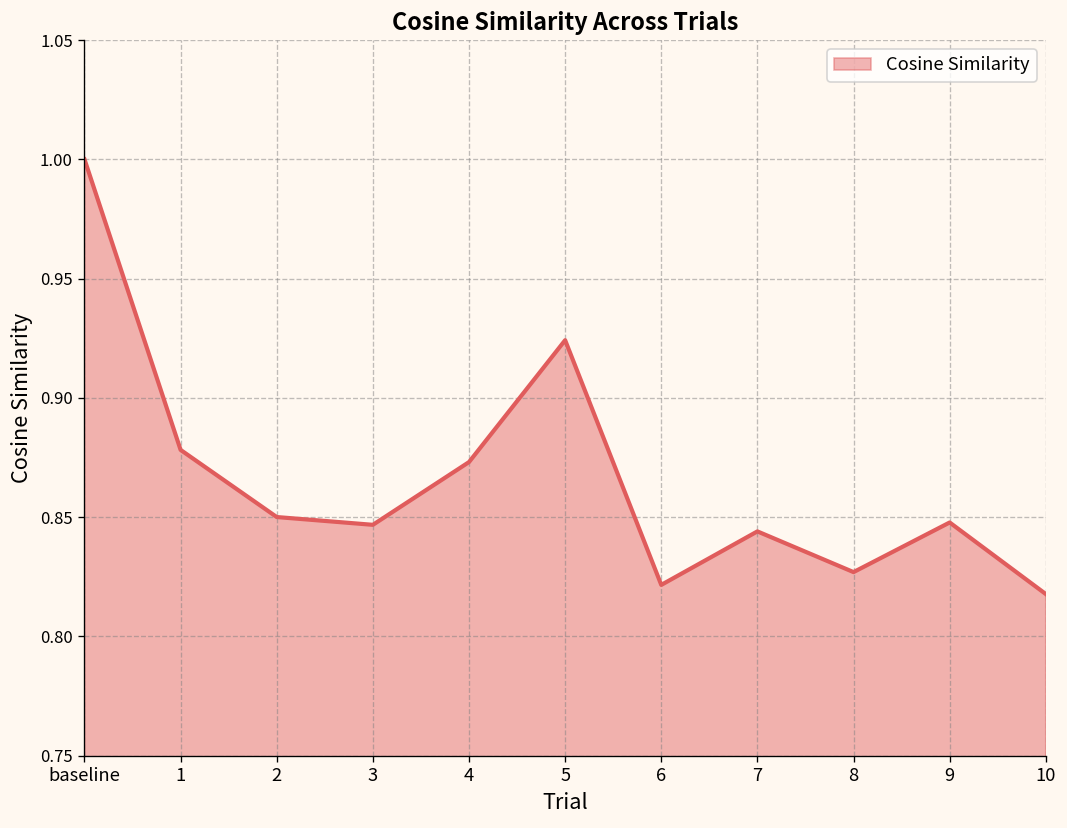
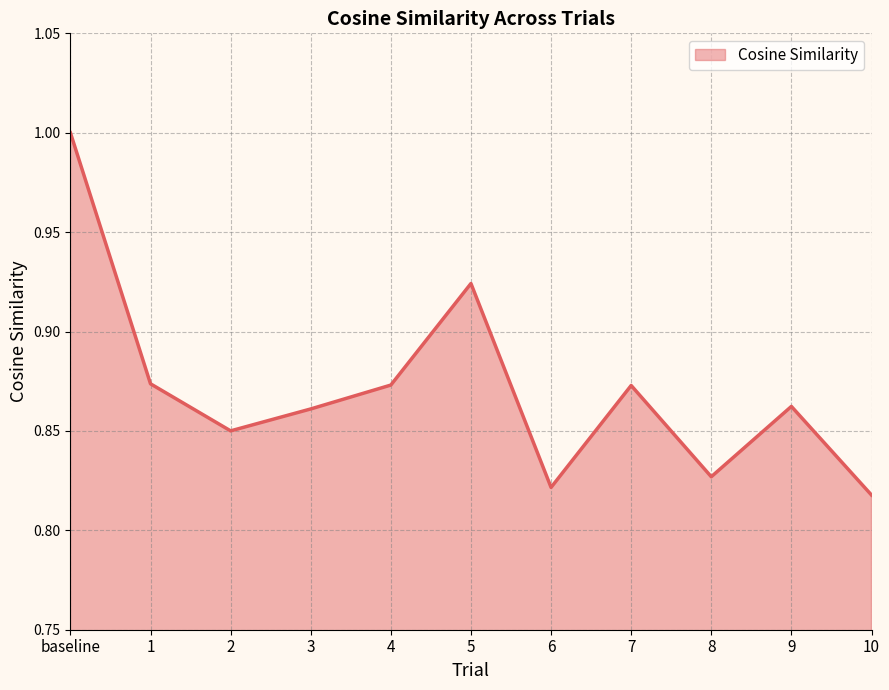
  {
    "baseline": 1.000,
-   "1": 0.878,
+   "1": 0.874,
    "2": 0.850,
-   "3": 0.847,
+   "3": 0.861,
    "4": 0.873,
    "5": 0.924,
    "6": 0.822,
-   "7": 0.844,
+   "7": 0.873,
    "8": 0.827,
-   "9": 0.848,
+   "9": 0.862,
    "10": 0.818
  }
